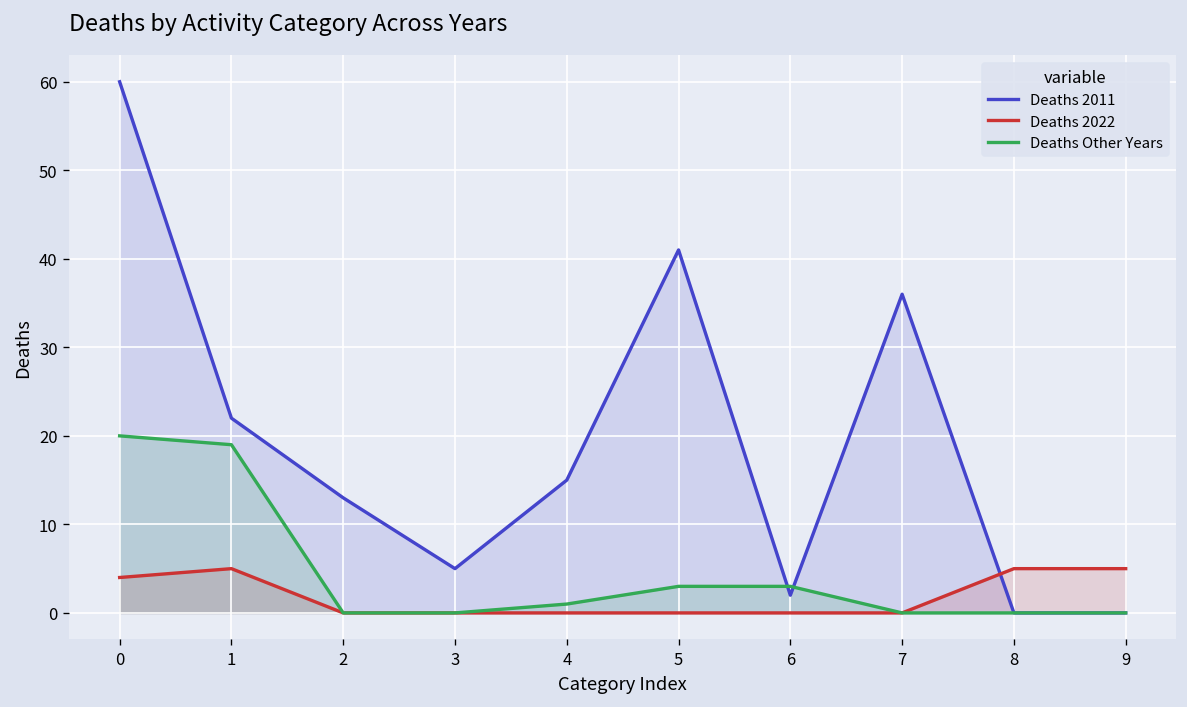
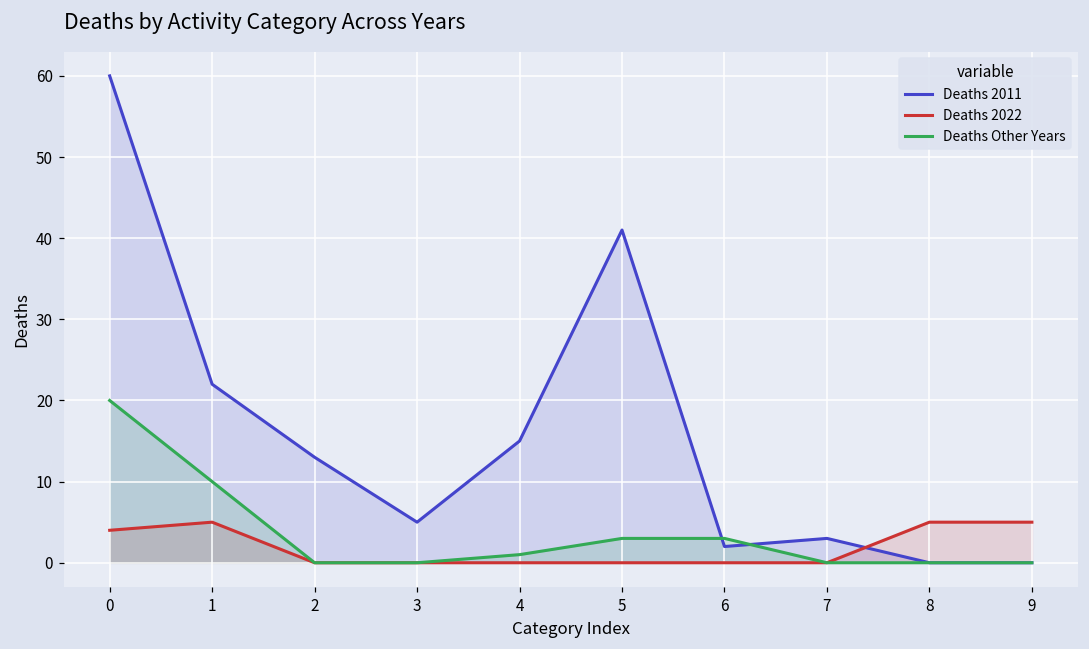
  {
    "Deaths 2011": {
      "0": 60,
      "1": 22,
      "2": 13,
      "3": 5,
      "4": 15,
      "5": 41,
      "6": 2,
-     "7": 36
+     "7": 3
    },
    "Deaths 2022": {
      "0": 4,
      "1": 5,
      "4": 0,
      "5": 0,
      "6": 0,
      "8": 5,
      "9": 5
    },
    "Deaths Other Years": {
      "0": 20,
-     "1": 19,
+     "1": 10,
      "4": 1,
      "5": 3,
      "6": 3
    }
  }
